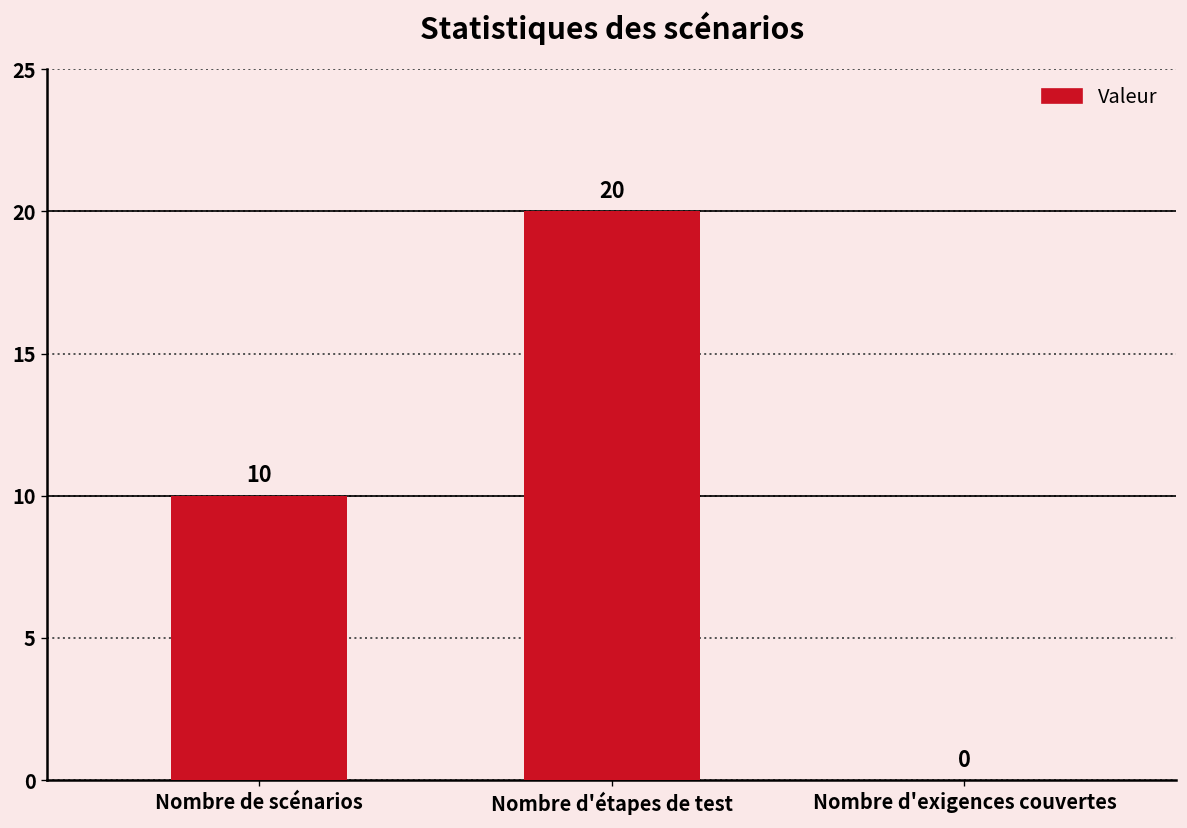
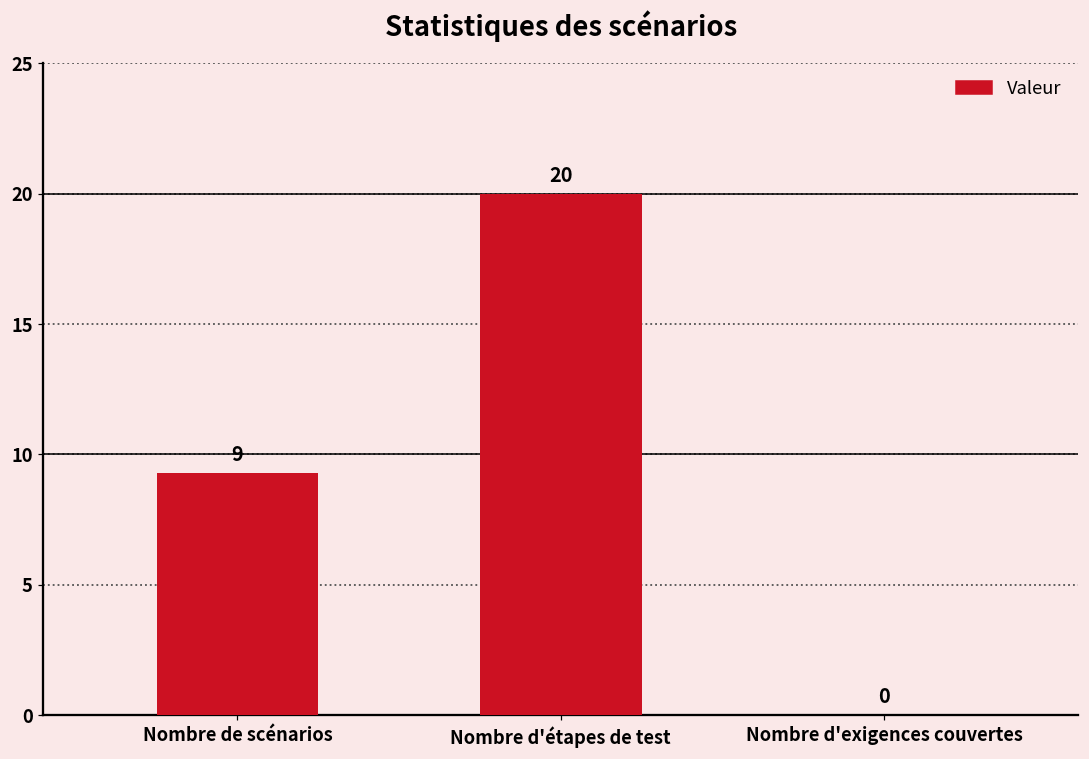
  {
-   "Nombre de scénarios": 10,
+   "Nombre de scénarios": 9,
    "Nombre d'étapes de test": 20,
    "Nombre d'exigences couvertes": 0
  }
